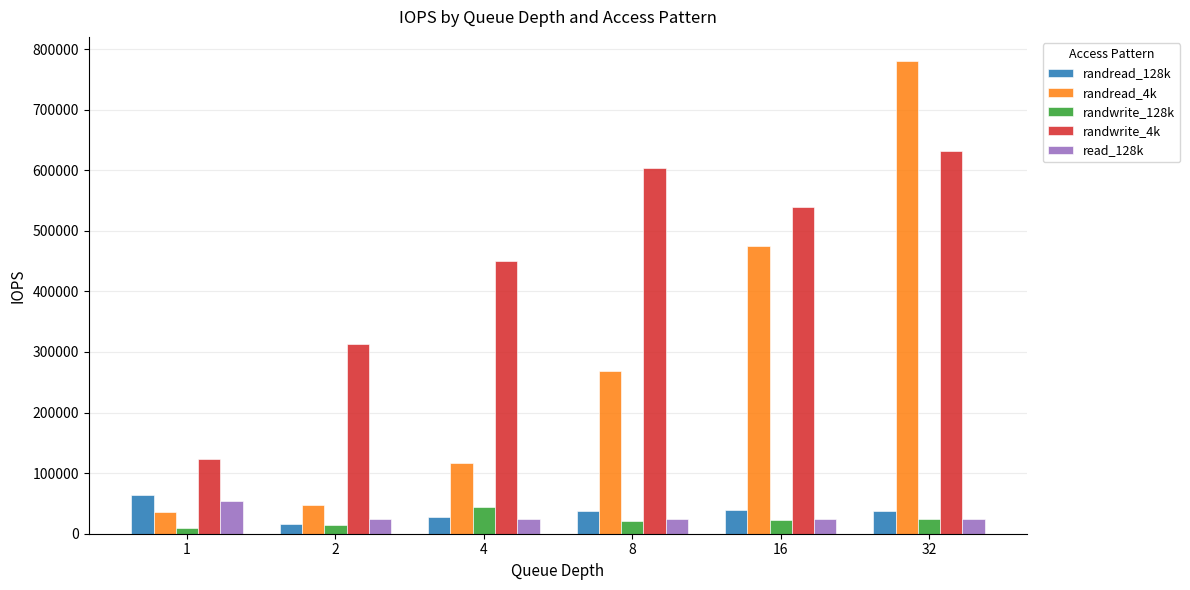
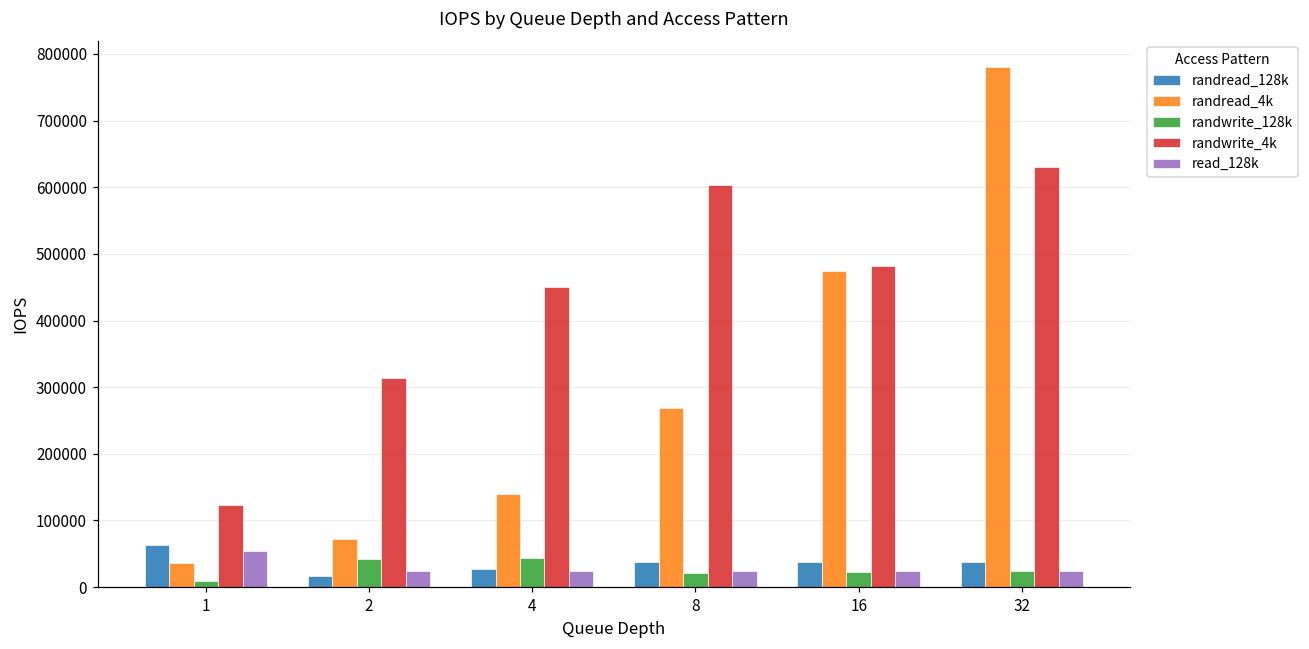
  {
    "randread_128k": {
      "1": 60000,
      "2": 20000,
      "4": 30000,
      "8": 40000,
      "16": 40000,
      "32": 40000
    },
    "randread_4k": {
      "1": 40000,
-     "2": 50000,
-     "4": 120000,
+     "2": 70000,
+     "4": 140000,
      "8": 270000,
      "16": 480000,
      "32": 780000
    },
    "randwrite_128k": {
      "1": 10000,
-     "2": 10000,
+     "2": 40000,
      "4": 40000,
      "8": 20000,
      "16": 20000,
      "32": 20000
    },
    "randwrite_4k": {
      "1": 120000,
      "2": 310000,
      "4": 450000,
      "8": 600000,
-     "16": 540000,
+     "16": 480000,
      "32": 630000
    },
    "read_128k": {
      "1": 50000,
      "2": 20000,
      "4": 20000,
      "8": 20000,
      "16": 20000,
      "32": 20000
    }
  }
